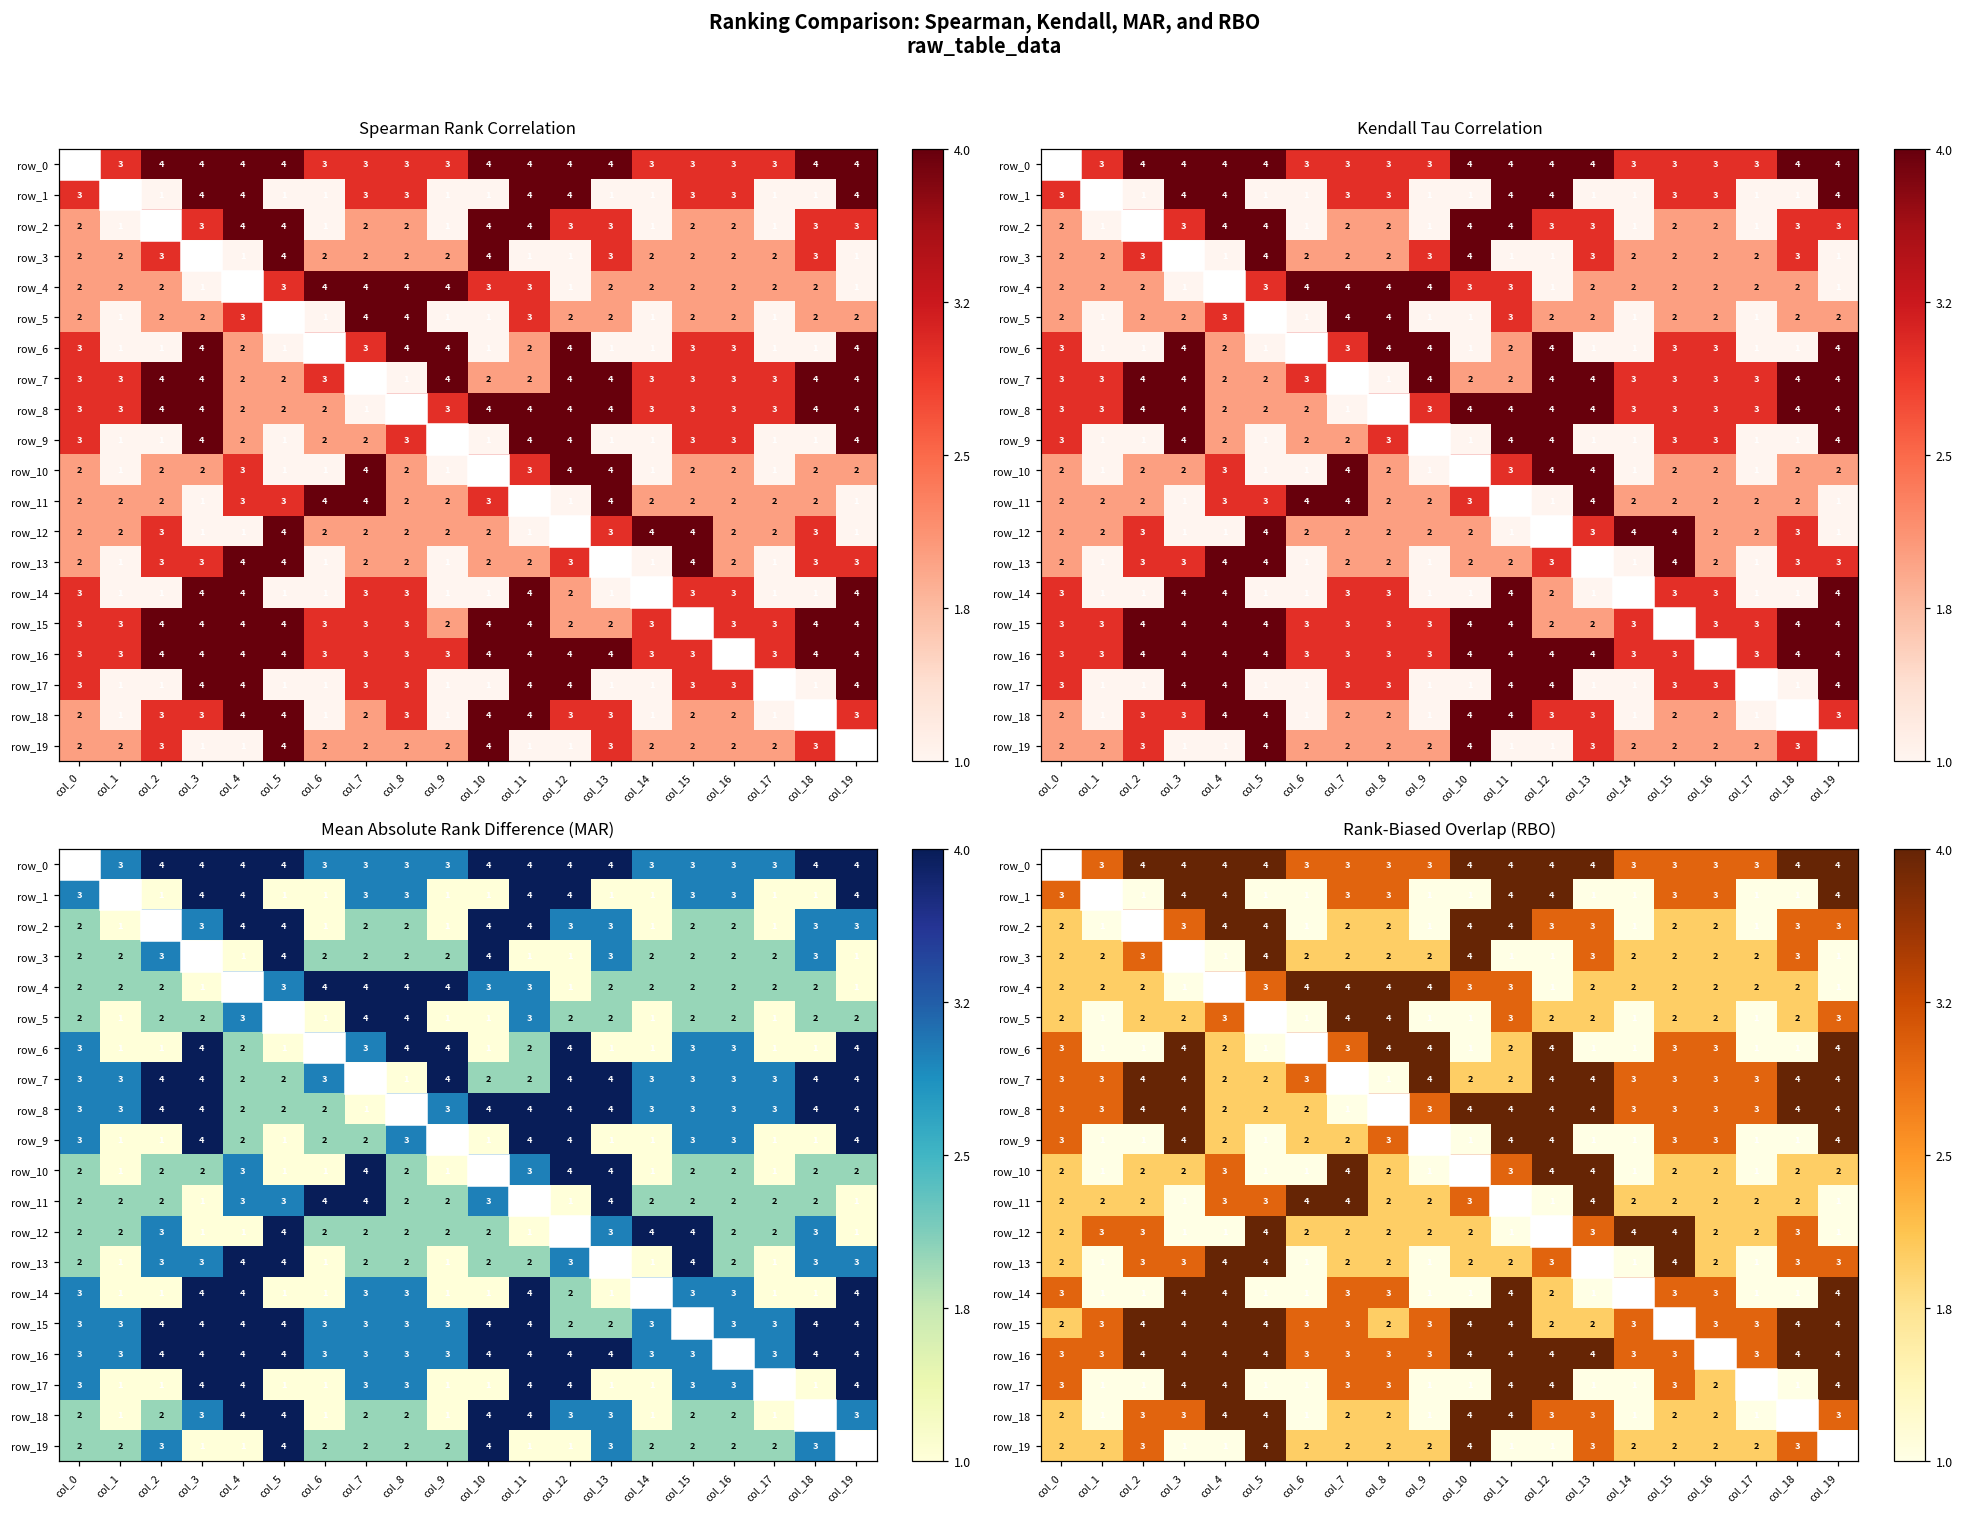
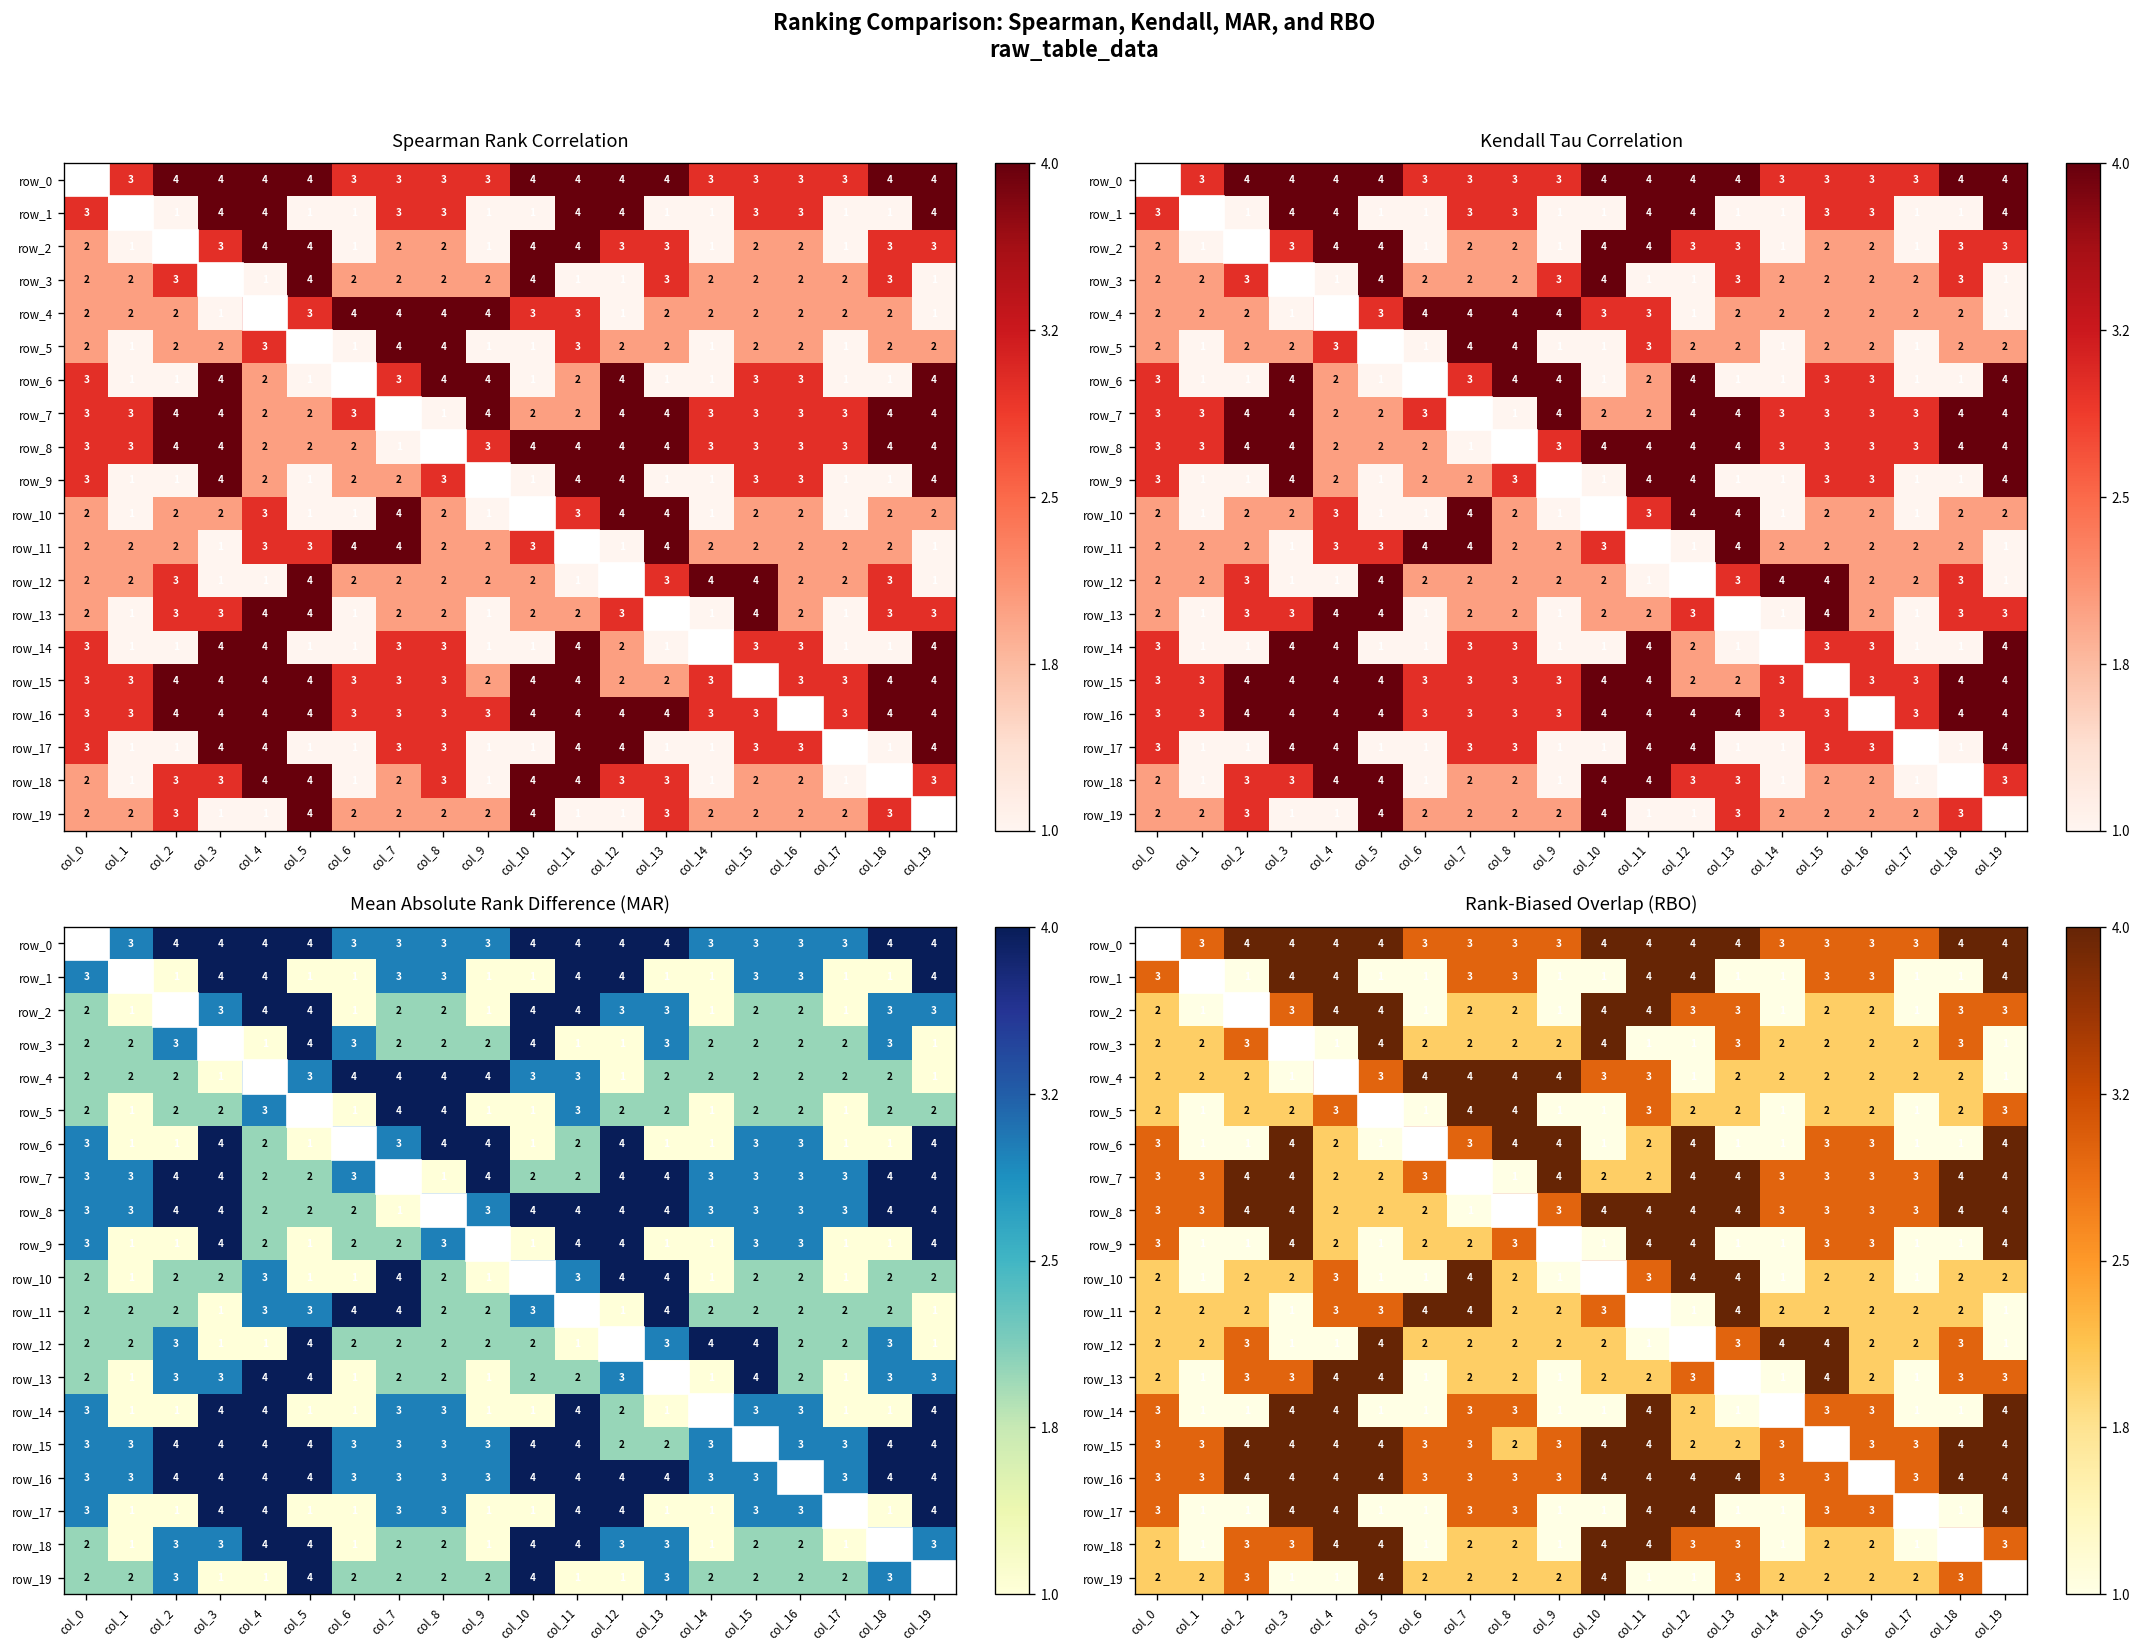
  {
    "Mean Absolute Rank Difference (MAR)": {
      "row_3": {
        "col_0": 2,
        "col_1": 2,
        "col_2": 3,
        "col_5": 4,
-       "col_6": 2,
+       "col_6": 3,
        "col_7": 2,
        "col_8": 2,
        "col_9": 2,
        "col_10": 4,
        "col_13": 3,
        "col_14": 2,
        "col_15": 2,
        "col_16": 2,
        "col_17": 2,
        "col_18": 3
      },
      "row_18": {
        "col_0": 2,
-       "col_2": 2,
+       "col_2": 3,
        "col_3": 3,
        "col_4": 4,
        "col_5": 4,
        "col_7": 2,
        "col_8": 2,
        "col_10": 4,
        "col_11": 4,
        "col_12": 3,
        "col_13": 3,
        "col_15": 2,
        "col_16": 2,
        "col_19": 3
      }
    },
    "Rank-Biased Overlap (RBO)": {
      "row_12": {
        "col_0": 2,
-       "col_1": 3,
+       "col_1": 2,
        "col_2": 3,
        "col_5": 4,
        "col_6": 2,
        "col_7": 2,
        "col_8": 2,
        "col_9": 2,
        "col_10": 2,
        "col_13": 3,
        "col_14": 4,
        "col_15": 4,
        "col_16": 2,
        "col_17": 2,
        "col_18": 3
      },
      "row_15": {
-       "col_0": 2,
+       "col_0": 3,
        "col_1": 3,
        "col_2": 4,
        "col_3": 4,
        "col_4": 4,
        "col_5": 4,
        "col_6": 3,
        "col_7": 3,
        "col_8": 2,
        "col_9": 3,
        "col_10": 4,
        "col_11": 4,
        "col_12": 2,
        "col_13": 2,
        "col_14": 3,
        "col_16": 3,
        "col_17": 3,
        "col_18": 4,
        "col_19": 4
      },
      "row_17": {
        "col_0": 3,
        "col_3": 4,
        "col_4": 4,
        "col_7": 3,
        "col_8": 3,
        "col_11": 4,
        "col_12": 4,
        "col_15": 3,
-       "col_16": 2,
+       "col_16": 3,
        "col_19": 4
      }
    }
  }
